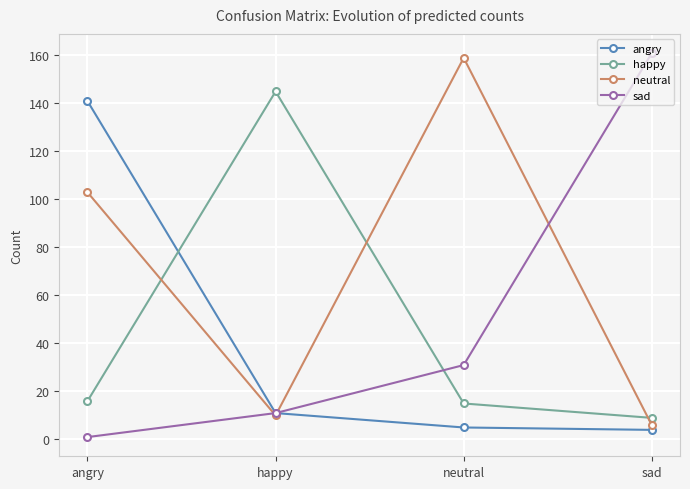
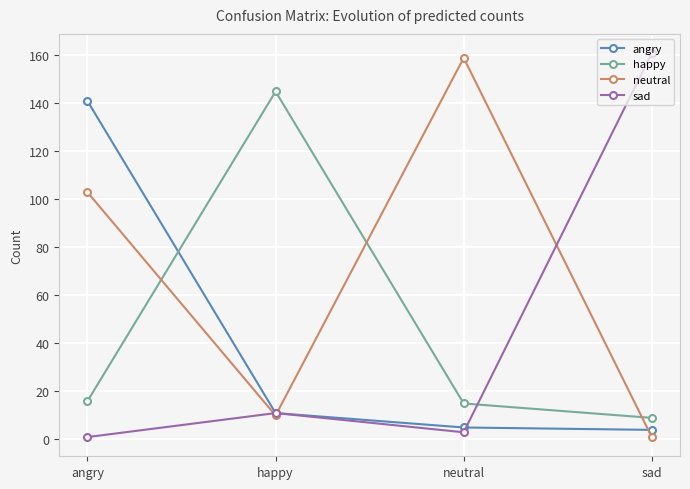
  {
    "neutral": {
      "angry": 103,
      "neutral": 159,
-     "sad": 6
+     "sad": 1
    },
    "sad": {
      "angry": 1,
-     "neutral": 31
+     "neutral": 3
    }
  }
